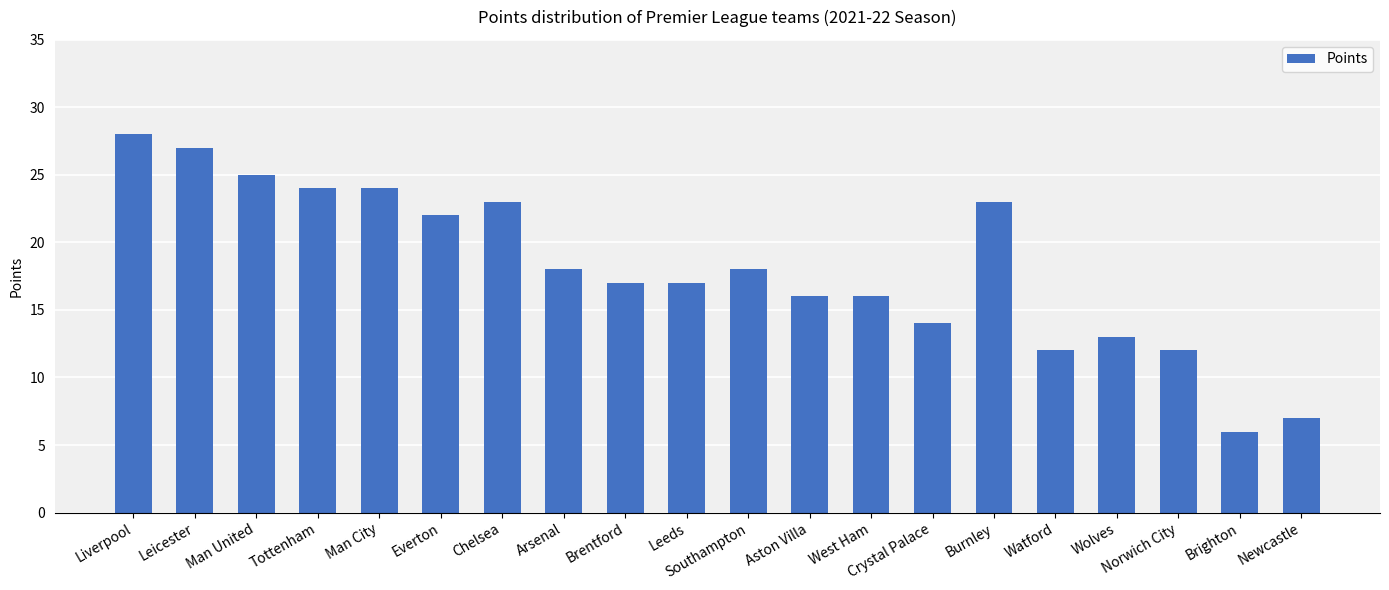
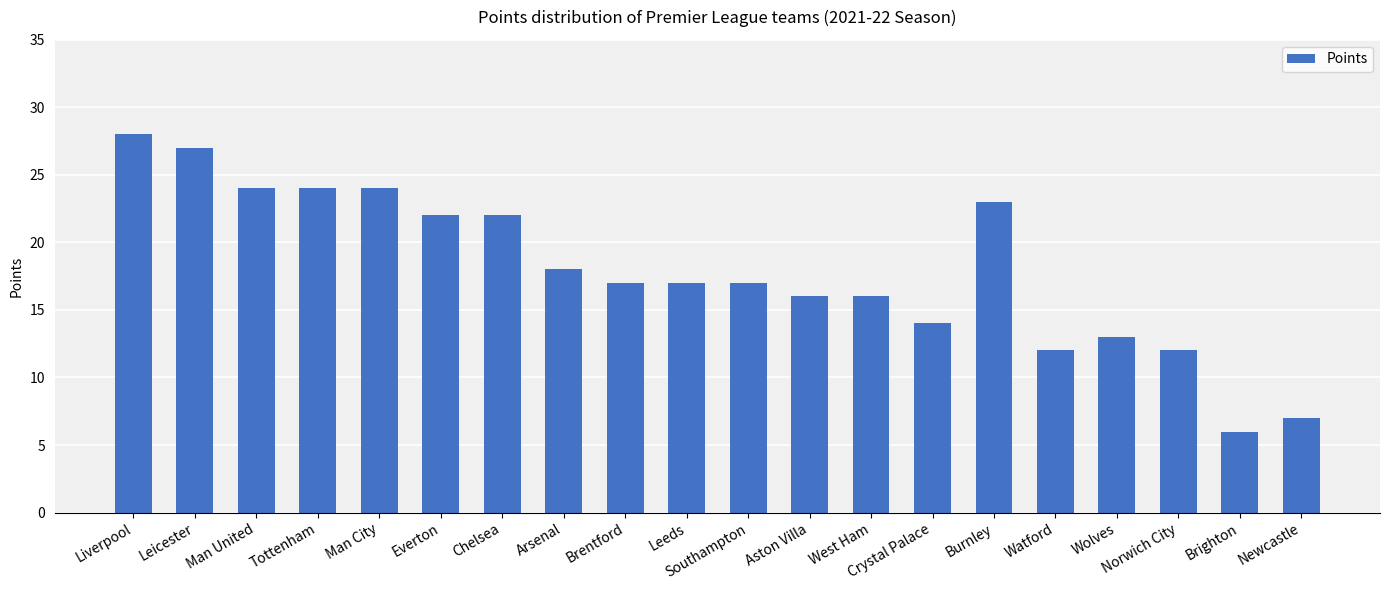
  {
    "Liverpool": 28,
    "Leicester": 27,
-   "Man United": 25,
+   "Man United": 24,
    "Tottenham": 24,
    "Man City": 24,
    "Everton": 22,
-   "Chelsea": 23,
+   "Chelsea": 22,
    "Arsenal": 18,
    "Brentford": 17,
    "Leeds": 17,
-   "Southampton": 18,
+   "Southampton": 17,
    "Aston Villa": 16,
    "West Ham": 16,
    "Crystal Palace": 14,
    "Burnley": 23,
    "Watford": 12,
    "Wolves": 13,
    "Norwich City": 12,
    "Brighton": 6,
    "Newcastle": 7
  }
